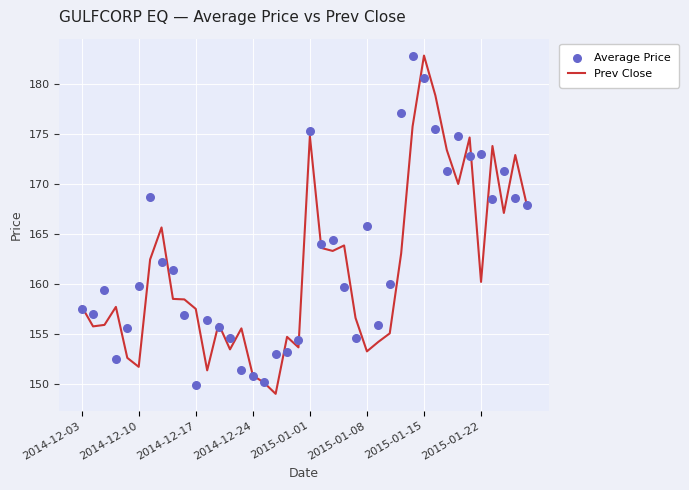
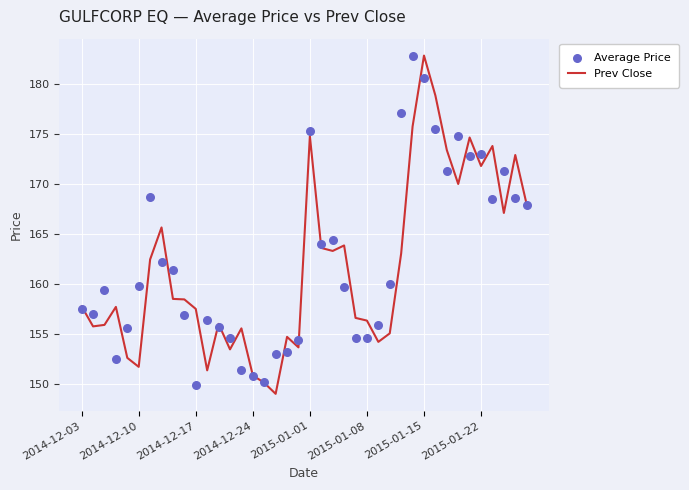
  {
    "Prev Close": {
      "2014-12-03": 158,
      "2014-12-10": 152,
      "2014-12-17": 158,
      "2015-01-01": 175,
-     "2015-01-08": 153,
+     "2015-01-08": 156,
      "2015-01-15": 183,
-     "2015-01-22": 160
+     "2015-01-22": 172
    },
    "Average Price": {
-     "2015-01-08": 166
+     "2015-01-08": 155
    }
  }
